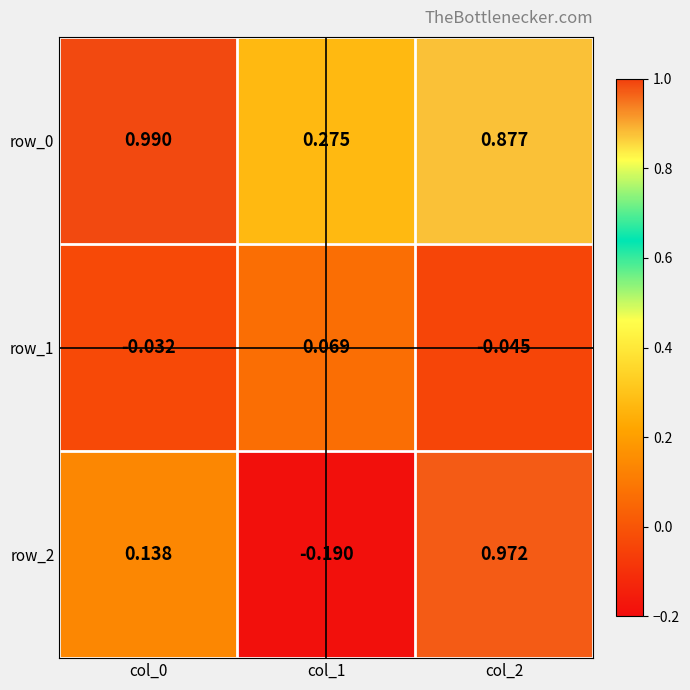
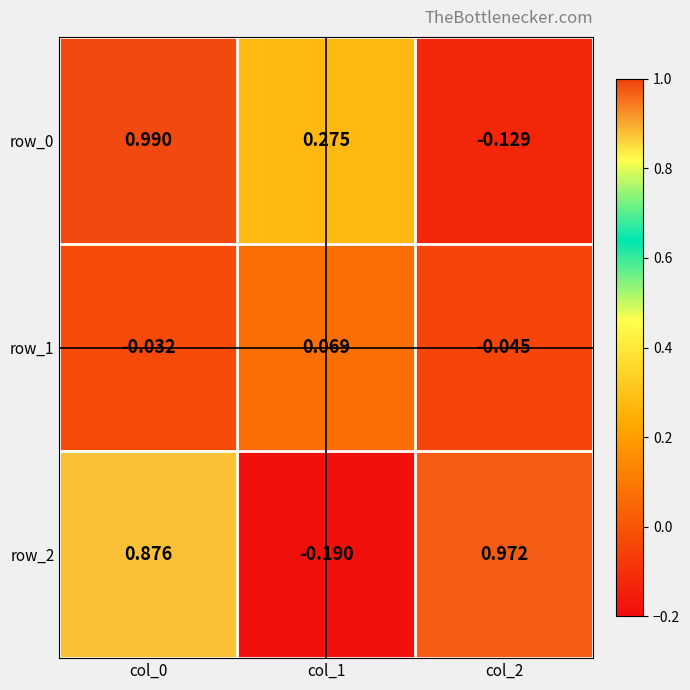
  {
    "row_0": {
      "col_0": 0.990,
      "col_1": 0.275,
-     "col_2": 0.877
+     "col_2": -0.129
    },
    "row_1": {
      "col_0": -0.032,
      "col_1": 0.069,
      "col_2": -0.045
    },
    "row_2": {
-     "col_0": 0.138,
+     "col_0": 0.876,
      "col_1": -0.190,
      "col_2": 0.972
    }
  }
